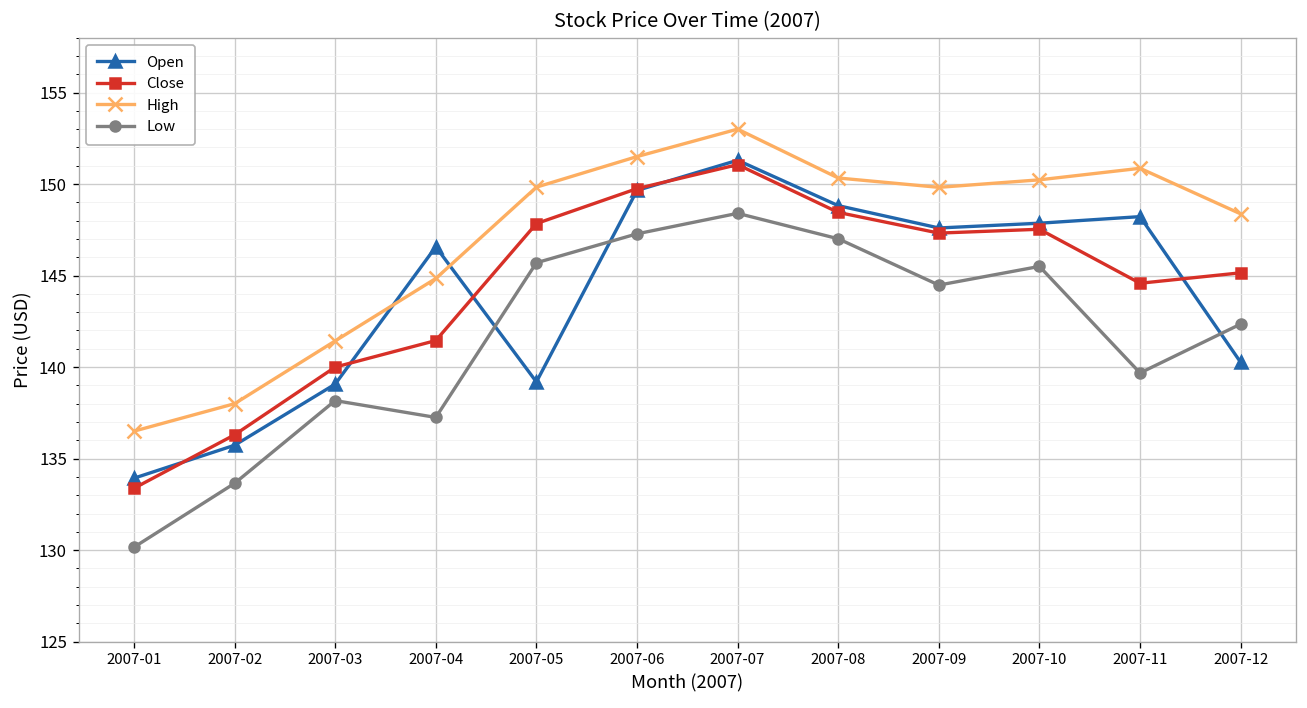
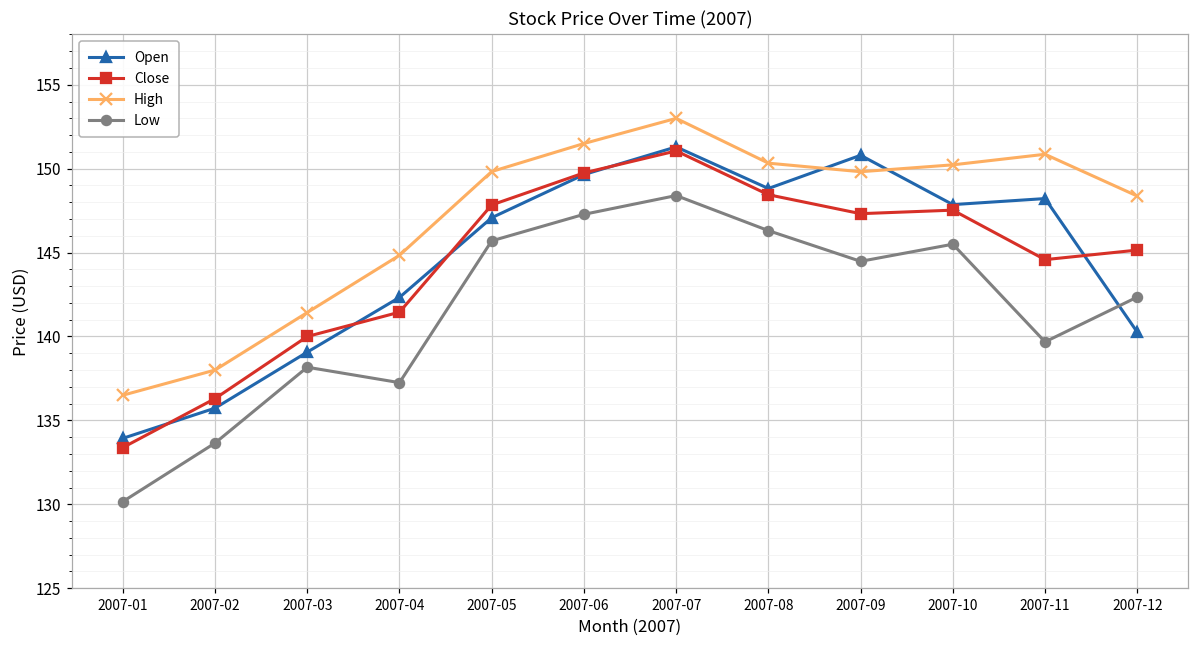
  {
    "Open": {
      "2007-01": 133.9,
      "2007-02": 135.7,
      "2007-03": 139.1,
-     "2007-04": 146.6,
-     "2007-05": 139.2,
+     "2007-04": 142.3,
+     "2007-05": 147.1,
      "2007-07": 151.3,
      "2007-08": 148.8,
-     "2007-09": 147.6,
+     "2007-09": 150.8,
      "2007-10": 147.9,
      "2007-11": 148.2,
      "2007-12": 140.3
    },
    "Close": {
      "2007-01": 133.4,
      "2007-02": 136.3,
      "2007-03": 140.0,
      "2007-04": 141.5,
      "2007-05": 147.8,
      "2007-07": 151.1,
      "2007-08": 148.5,
      "2007-09": 147.3,
      "2007-10": 147.5,
      "2007-11": 144.6,
      "2007-12": 145.2
    },
    "High": {
      "2007-01": 136.5,
      "2007-02": 138.0,
      "2007-03": 141.4,
      "2007-04": 144.8,
      "2007-05": 149.8,
      "2007-06": 151.5,
      "2007-07": 153.0,
      "2007-08": 150.3,
      "2007-09": 149.8,
      "2007-10": 150.2,
      "2007-11": 150.9,
      "2007-12": 148.4
    },
    "Low": {
      "2007-01": 130.2,
      "2007-02": 133.7,
      "2007-03": 138.2,
      "2007-04": 137.3,
      "2007-05": 145.7,
      "2007-06": 147.3,
      "2007-07": 148.4,
-     "2007-08": 147.0,
+     "2007-08": 146.3,
      "2007-09": 144.5,
      "2007-10": 145.5,
      "2007-11": 139.7,
      "2007-12": 142.4
    }
  }
